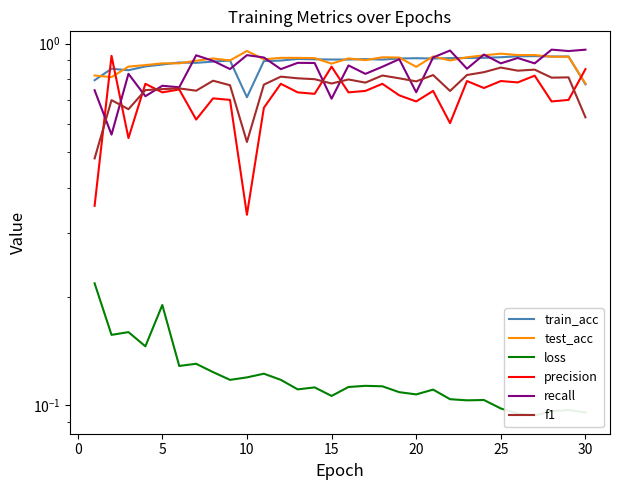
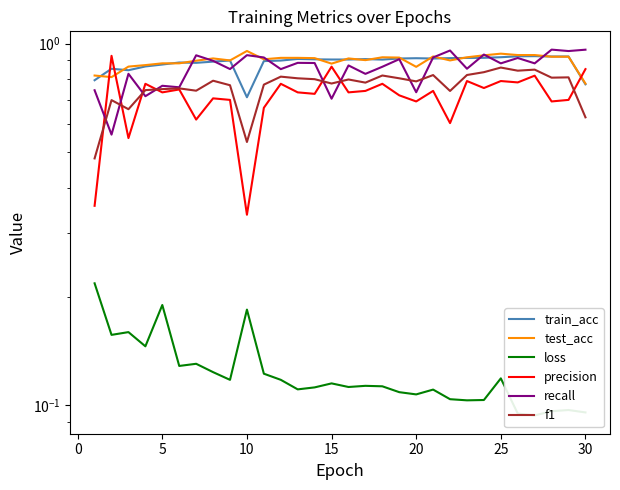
  {
    "train_acc": {
      "10": 0.71,
      "15": 0.90,
      "20": 0.91,
      "25": 0.92
    },
    "test_acc": {
      "10": 0.95,
      "15": 0.88,
      "20": 0.86,
      "25": 0.94
    },
    "loss": {
      "5": 0.19,
-     "10": 0.120,
-     "15": 0.106,
+     "10": 0.18,
+     "15": 0.115,
      "20": 0.107,
-     "25": 0.098
+     "25": 0.119
    },
    "precision": {
      "5": 0.73,
      "10": 0.34,
      "15": 0.86,
      "20": 0.69,
      "25": 0.79,
      "30": 0.85
    },
    "recall": {
      "5": 0.76,
      "10": 0.93,
      "15": 0.70,
      "20": 0.73,
      "25": 0.88,
      "30": 0.96
    },
    "f1": {
      "5": 0.75,
      "10": 0.53,
      "15": 0.78,
      "20": 0.79,
      "25": 0.86,
      "30": 0.63
    }
  }
